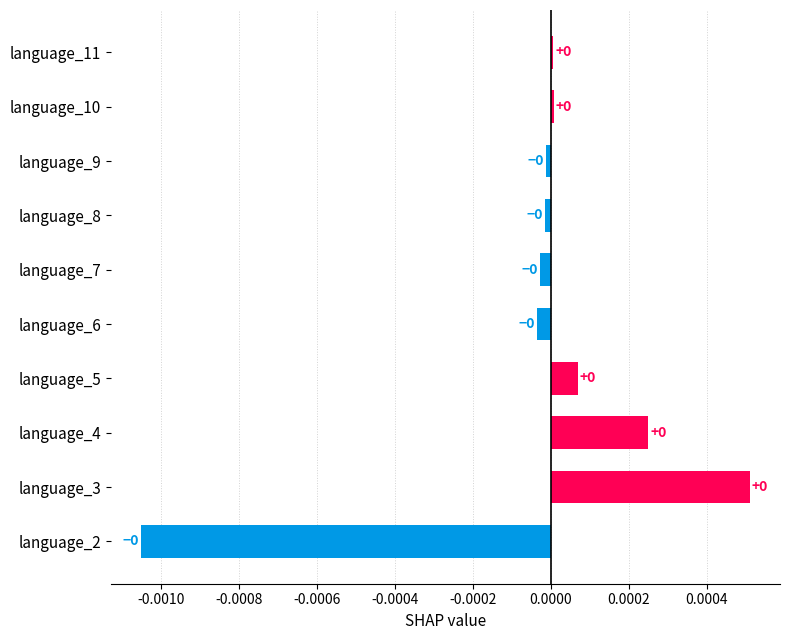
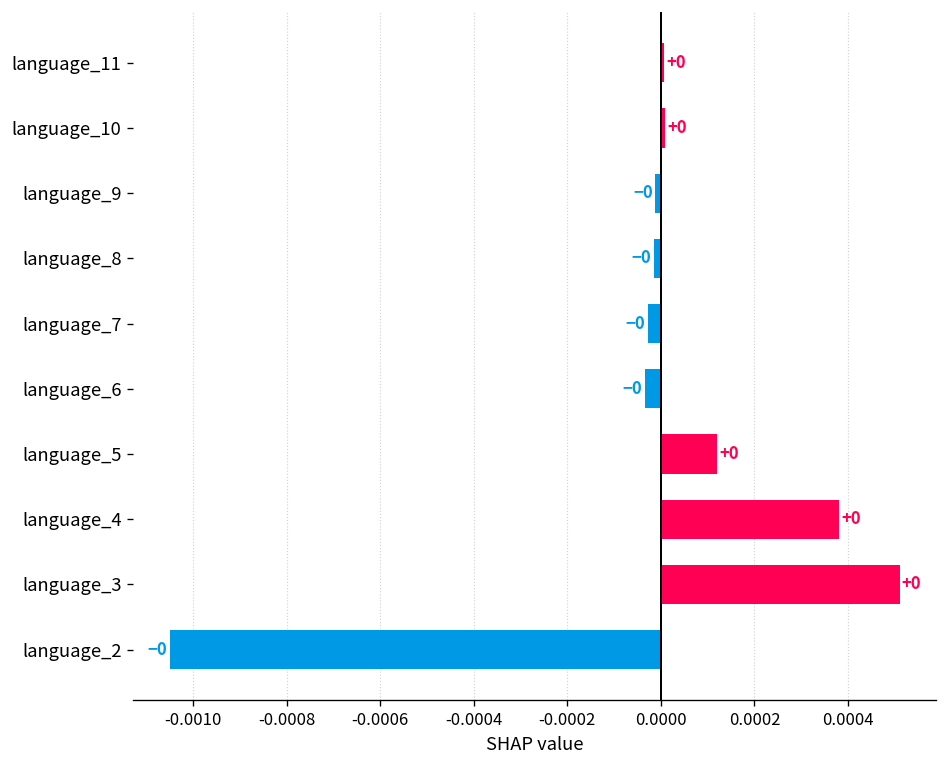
  {
-   "language_5": 0.00007,
-   "language_4": 0.00025
+   "language_5": 0.00012,
+   "language_4": 0.00038
  }
